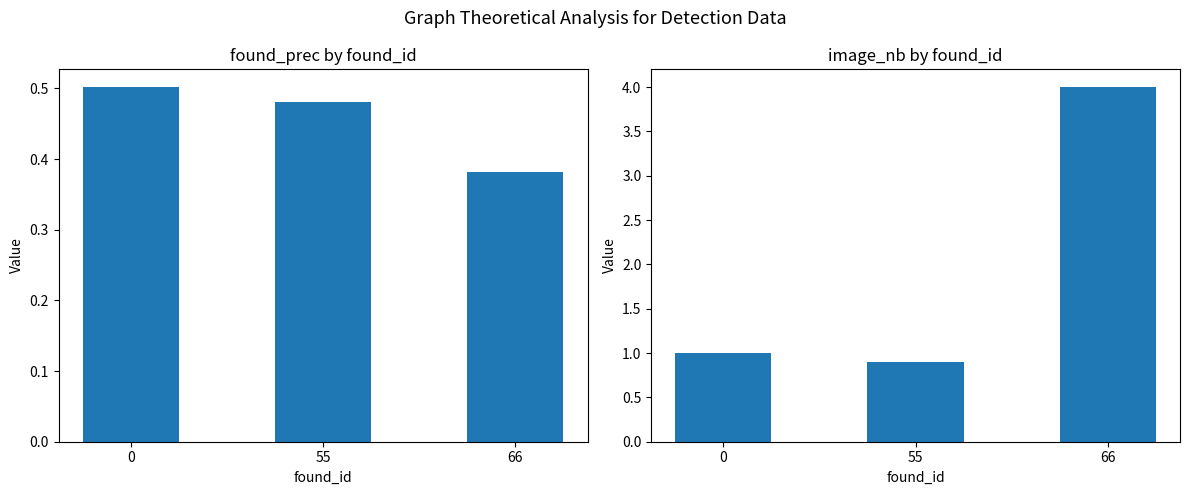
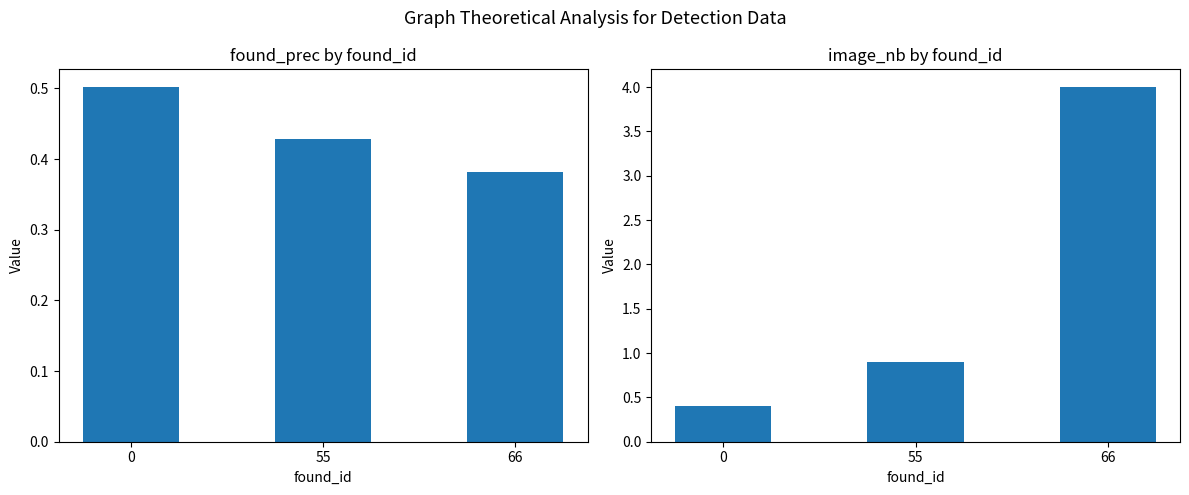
  {
    "found_prec by found_id": {
      "0": 0.50,
-     "55": 0.48,
+     "55": 0.43,
      "66": 0.38
    },
    "image_nb by found_id": {
-     "0": 1.0,
+     "0": 0.4,
      "55": 0.9,
      "66": 4.0
    }
  }
